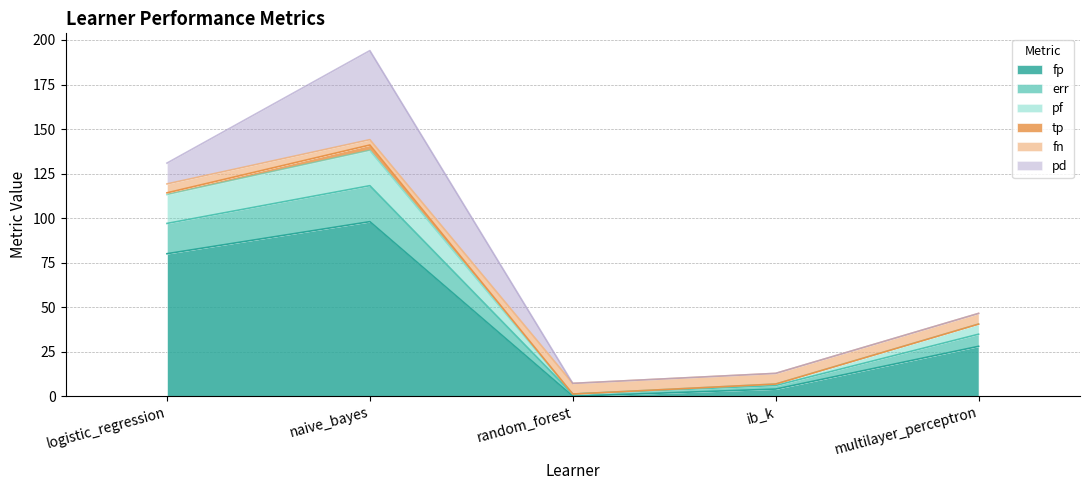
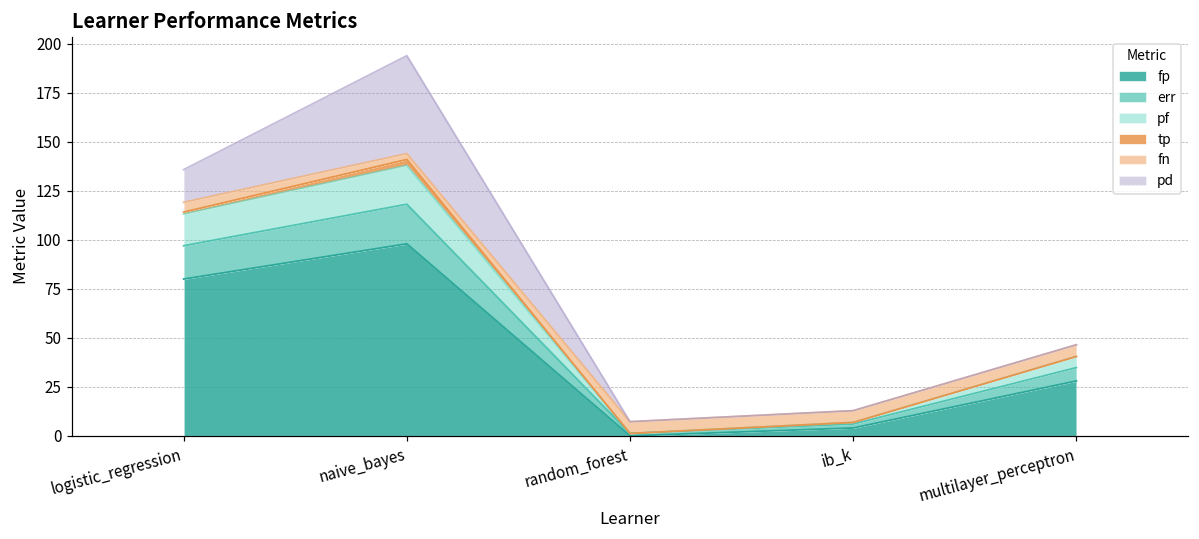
  {
    "pd": {
-     "logistic_regression": 12,
+     "logistic_regression": 17,
      "naive_bayes": 50
    }
  }
